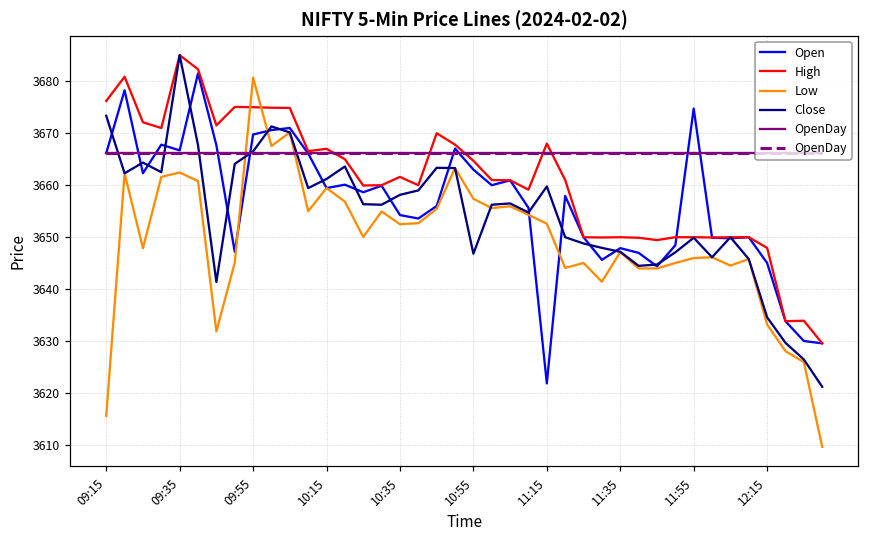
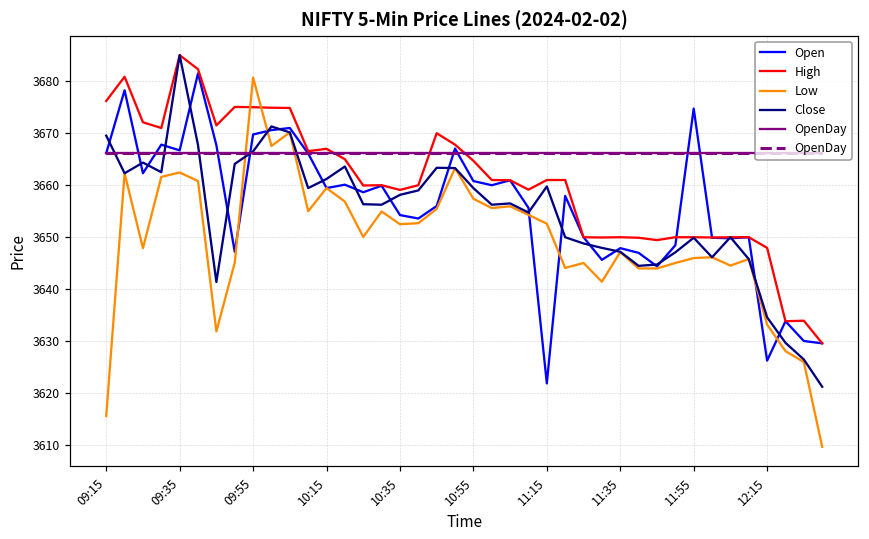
  {
    "Open": {
      "09:35": 3667,
      "09:55": 3670,
      "10:35": 3654,
-     "10:55": 3663,
+     "10:55": 3661,
      "11:15": 3622,
      "11:35": 3648,
      "11:55": 3675,
-     "12:15": 3645
+     "12:15": 3626
    },
    "High": {
      "09:15": 3676,
      "09:55": 3675,
      "10:15": 3667,
-     "10:35": 3662,
+     "10:35": 3659,
      "10:55": 3665,
-     "11:15": 3668,
+     "11:15": 3661,
      "11:35": 3650,
      "12:15": 3648
    },
    "Low": {
      "09:15": 3616,
      "09:35": 3662,
      "09:55": 3681,
      "10:35": 3653,
      "10:55": 3657,
      "11:15": 3653,
      "11:55": 3646,
      "12:15": 3633
    },
    "Close": {
-     "09:15": 3673,
+     "09:15": 3670,
      "10:15": 3661,
      "10:35": 3658,
-     "10:55": 3647,
+     "10:55": 3659,
      "11:15": 3660,
      "12:15": 3635
    },
    "OpenDay": {
      "09:35": 3666,
      "10:15": 3666,
      "10:35": 3666,
      "10:55": 3666,
      "11:15": 3666,
      "11:35": 3666,
      "11:55": 3666,
      "12:15": 3666
    }
  }
